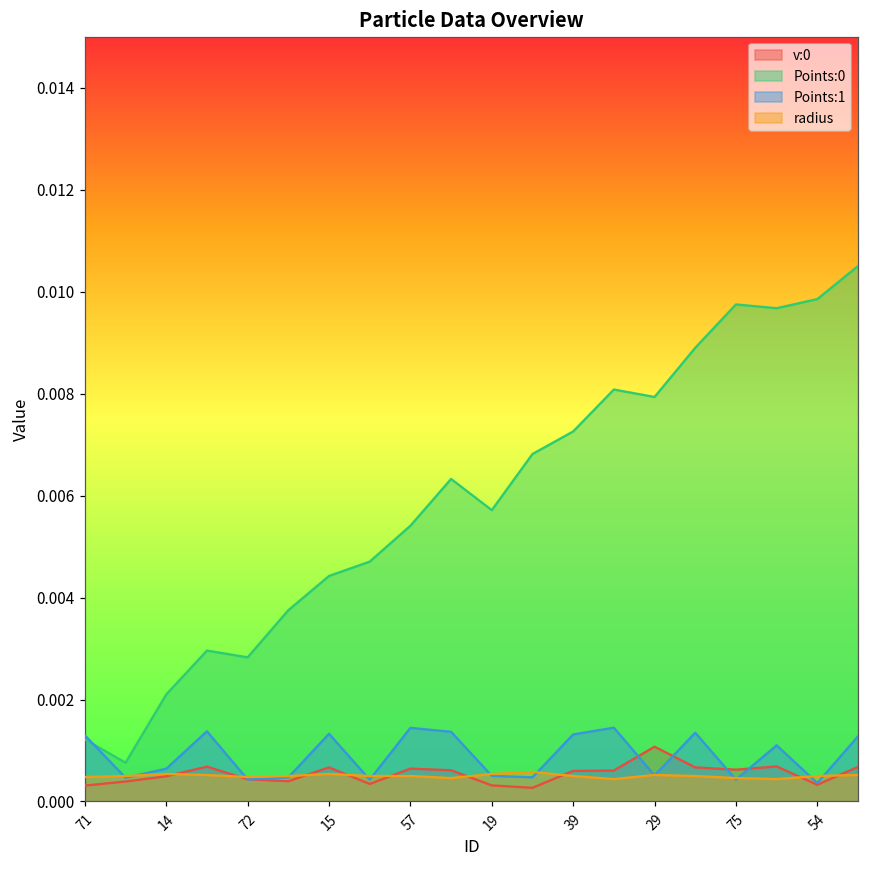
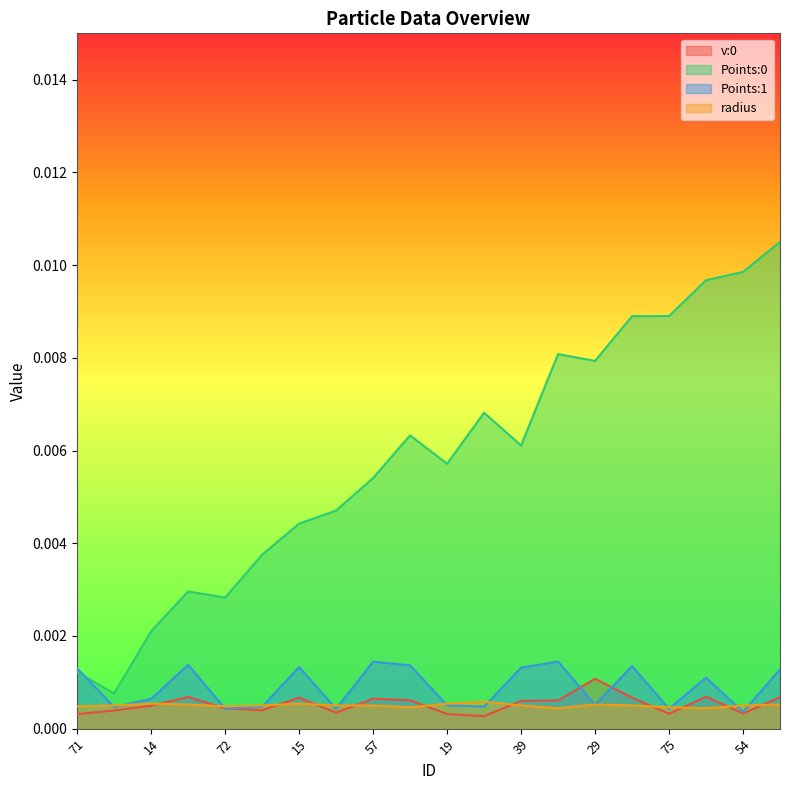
  {
    "v:0": {
      "71": 0.0003,
      "57": 0.0006,
      "39": 0.0006,
      "29": 0.0011,
-     "75": 0.0006
+     "75": 0.0003
    },
    "Points:0": {
      "71": 0.0012,
      "14": 0.0021,
      "72": 0.0028,
      "57": 0.0054,
-     "39": 0.0073,
+     "39": 0.0061,
      "29": 0.0079,
-     "75": 0.0097,
+     "75": 0.0089,
      "54": 0.0099
    },
    "Points:1": {
      "71": 0.0013,
      "14": 0.0006,
      "57": 0.0014,
      "39": 0.0013
    },
    "radius": {
      "71": 0.0005,
      "57": 0.0005,
      "39": 0.0005,
      "54": 0.0005
    }
  }
